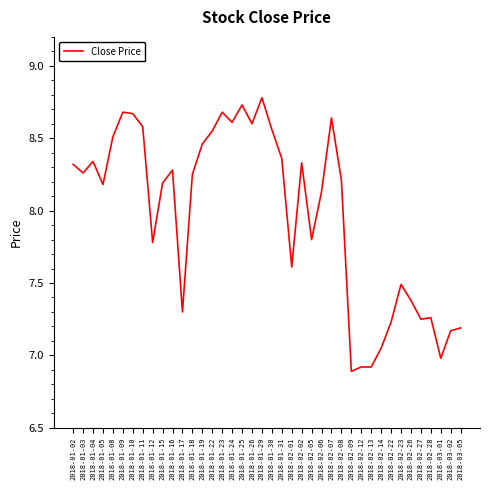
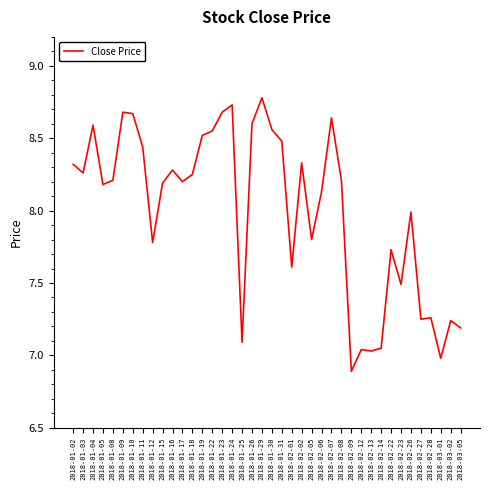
  {
    "2018-01-02": 8.32,
    "2018-01-03": 8.26,
-   "2018-01-04": 8.34,
+   "2018-01-04": 8.59,
    "2018-01-05": 8.18,
-   "2018-01-08": 8.51,
+   "2018-01-08": 8.21,
    "2018-01-09": 8.68,
    "2018-01-10": 8.67,
-   "2018-01-11": 8.58,
+   "2018-01-11": 8.44,
    "2018-01-12": 7.78,
    "2018-01-15": 8.19,
    "2018-01-16": 8.28,
-   "2018-01-17": 7.3,
+   "2018-01-17": 8.2,
    "2018-01-18": 8.25,
-   "2018-01-19": 8.46,
+   "2018-01-19": 8.52,
    "2018-01-22": 8.55,
    "2018-01-23": 8.68,
-   "2018-01-24": 8.61,
-   "2018-01-25": 8.73,
+   "2018-01-24": 8.73,
+   "2018-01-25": 7.09,
    "2018-01-26": 8.60,
    "2018-01-29": 8.78,
    "2018-01-30": 8.56,
-   "2018-01-31": 8.36,
+   "2018-01-31": 8.48,
    "2018-02-01": 7.61,
    "2018-02-02": 8.33,
    "2018-02-05": 7.80,
    "2018-02-06": 8.13,
    "2018-02-07": 8.64,
    "2018-02-08": 8.21,
    "2018-02-09": 6.89,
-   "2018-02-12": 6.92,
-   "2018-02-13": 6.92,
+   "2018-02-12": 7.04,
+   "2018-02-13": 7.03,
    "2018-02-14": 7.05,
-   "2018-02-22": 7.23,
+   "2018-02-22": 7.73,
    "2018-02-23": 7.49,
-   "2018-02-26": 7.38,
+   "2018-02-26": 7.99,
    "2018-02-27": 7.25,
    "2018-02-28": 7.26,
    "2018-03-01": 6.98,
-   "2018-03-02": 7.17,
+   "2018-03-02": 7.24,
    "2018-03-05": 7.19
  }
